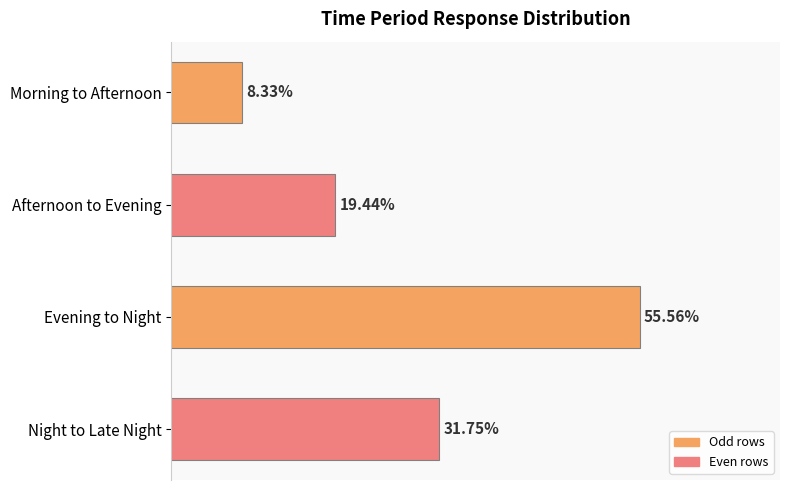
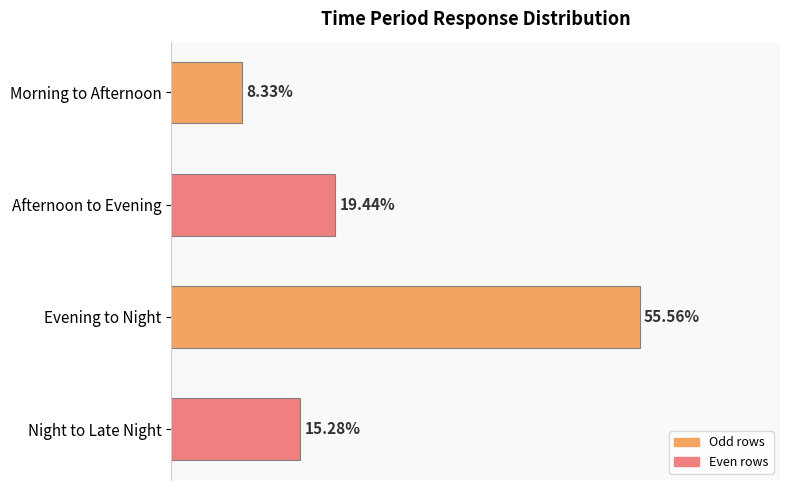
  {
    "Morning to Afternoon": "8.33%",
    "Afternoon to Evening": "19.44%",
    "Evening to Night": "55.56%",
-   "Night to Late Night": "31.75%"
+   "Night to Late Night": "15.28%"
  }
